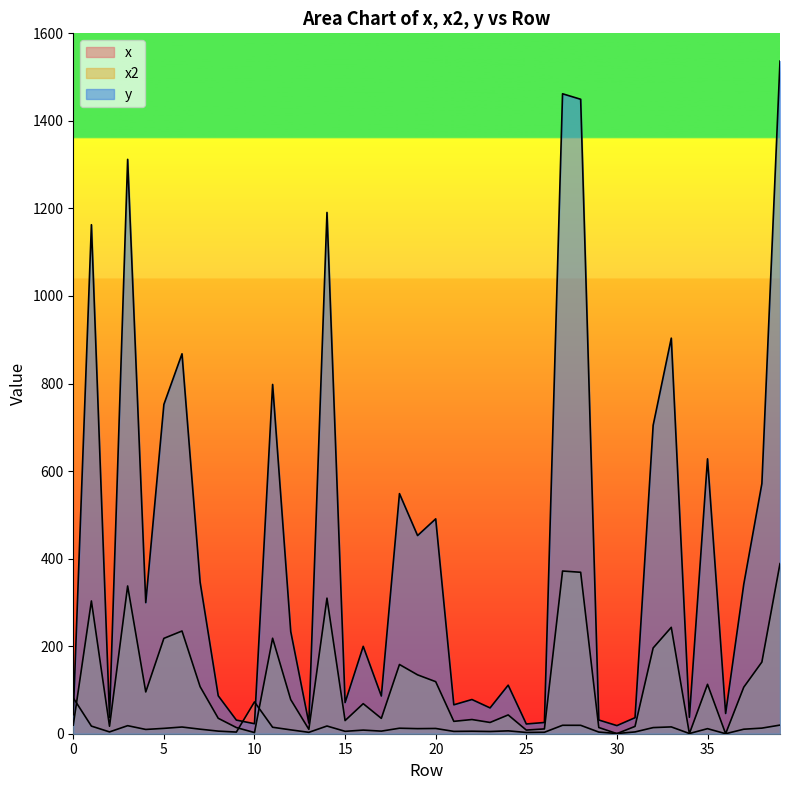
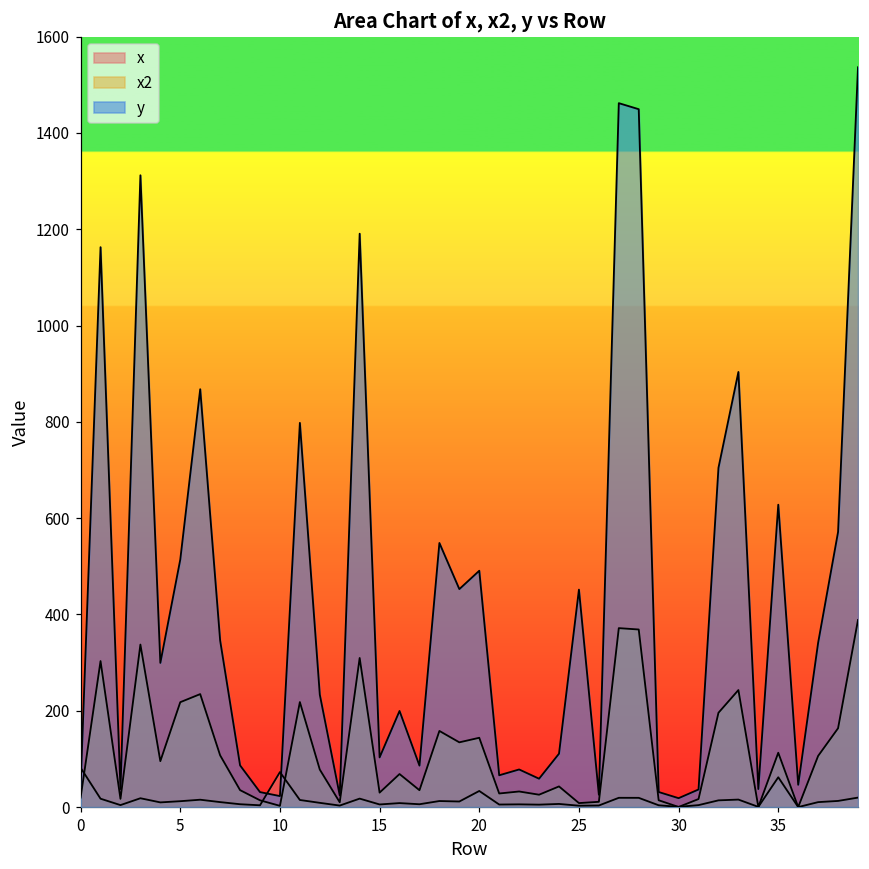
  {
    "x": {
      "0": 80,
      "5": 10,
      "10": 70,
      "15": 10,
-     "20": 10,
-     "35": 10
+     "20": 30,
+     "35": 60
    },
    "x2": {
      "0": 20,
      "5": 220,
      "10": 0,
      "15": 30,
-     "20": 120,
+     "20": 140,
      "35": 110
    },
    "y": {
      "0": 40,
-     "5": 750,
+     "5": 510,
      "10": 20,
-     "15": 70,
+     "15": 100,
      "20": 490,
-     "25": 20,
+     "25": 450,
      "30": 20,
      "35": 630
    }
  }
